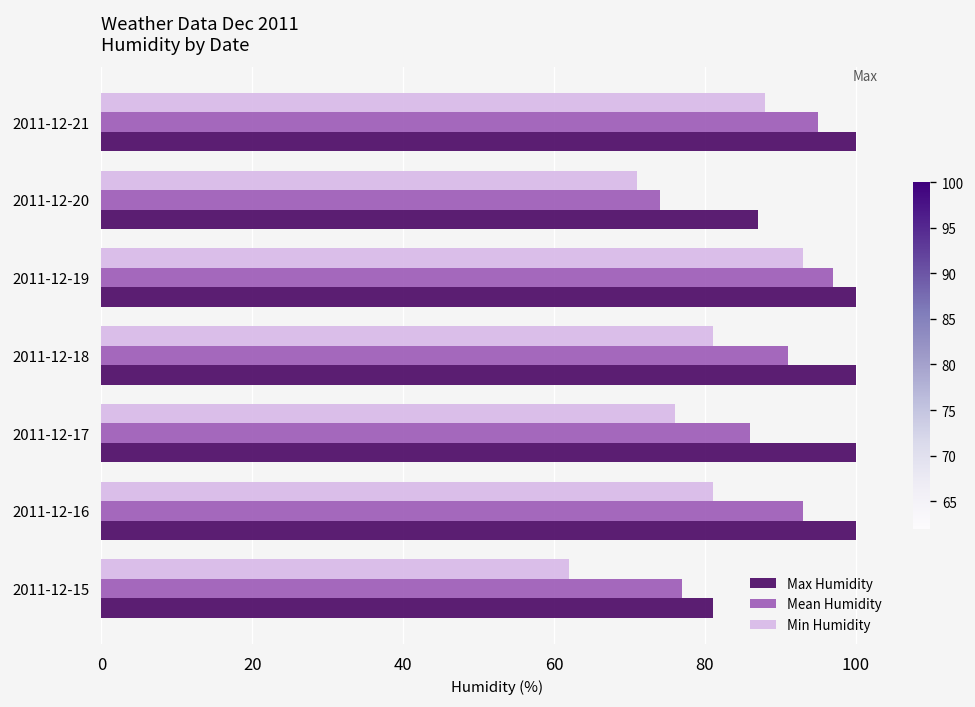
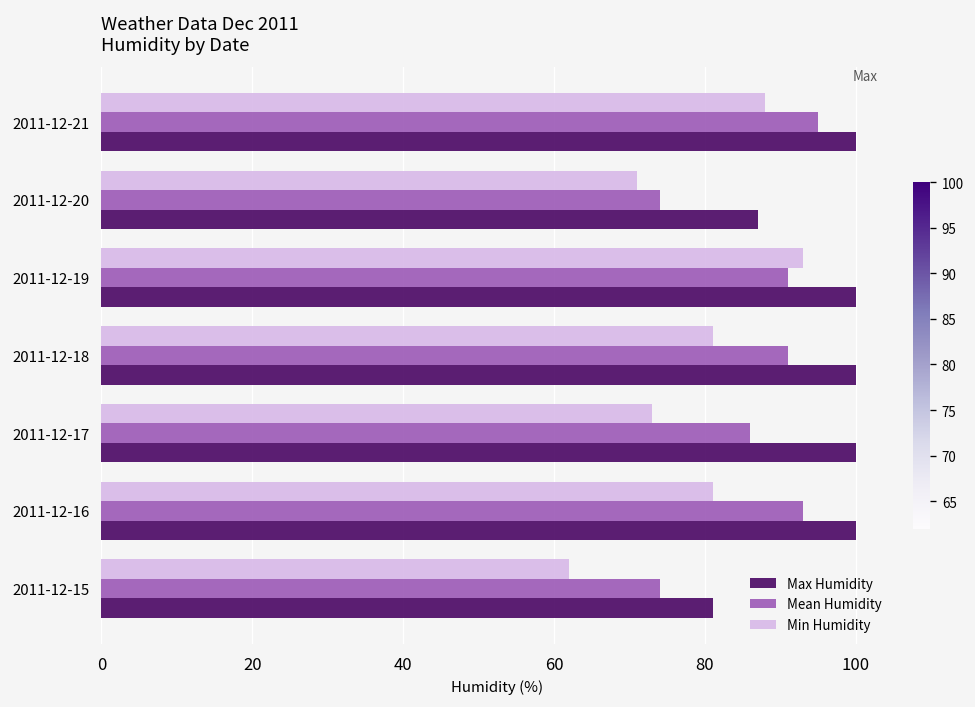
  {
    "Max Humidity": {
      "2011-12-21": 100,
      "2011-12-20": 87,
      "2011-12-19": 100,
      "2011-12-18": 100,
      "2011-12-17": 100,
      "2011-12-16": 100,
      "2011-12-15": 81
    },
    "Mean Humidity": {
      "2011-12-21": 95,
      "2011-12-20": 74,
-     "2011-12-19": 97,
+     "2011-12-19": 91,
      "2011-12-18": 91,
      "2011-12-17": 86,
      "2011-12-16": 93,
-     "2011-12-15": 77
+     "2011-12-15": 74
    },
    "Min Humidity": {
      "2011-12-21": 88,
      "2011-12-20": 71,
      "2011-12-19": 93,
      "2011-12-18": 81,
-     "2011-12-17": 76,
+     "2011-12-17": 73,
      "2011-12-16": 81,
      "2011-12-15": 62
    }
  }
